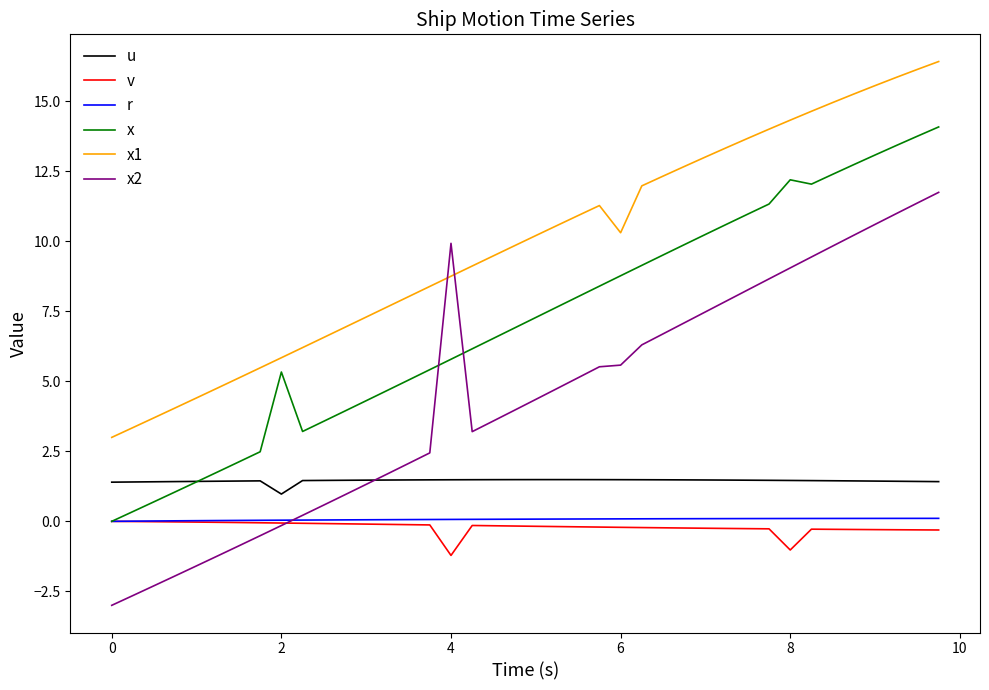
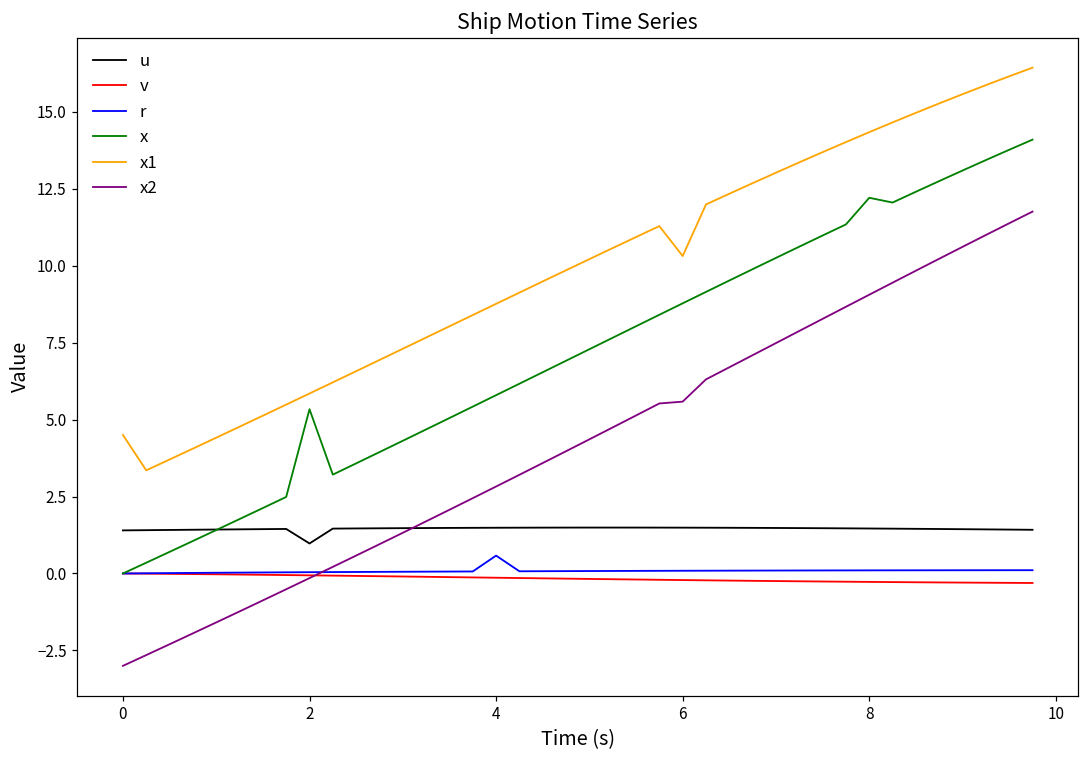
  {
    "u": {
      "0": 1.4,
      "2": 1.0,
      "4": 1.5,
      "6": 1.5,
      "8": 1.5
    },
    "v": {
-     "4": -1.2,
+     "4": -0.1,
      "6": -0.2,
-     "8": -1.0
+     "8": -0.3
    },
    "r": {
      "2": 0.0,
-     "4": 0.1,
+     "4": 0.6,
      "6": 0.1,
      "8": 0.1
    },
    "x": {
      "2": 5.3,
      "4": 5.8,
      "6": 8.8,
      "8": 12.2
    },
    "x1": {
-     "0": 3.0,
+     "0": 4.5,
      "2": 5.8,
      "4": 8.8,
      "6": 10.3,
      "8": 14.3
    },
    "x2": {
      "0": -3.0,
-     "4": 9.9,
+     "4": 2.8,
      "6": 5.6,
      "8": 9.1
    }
  }
